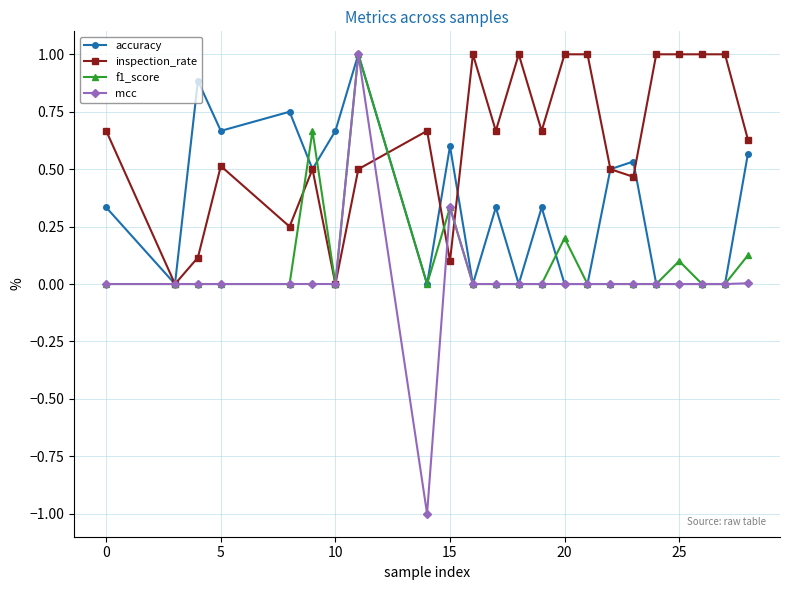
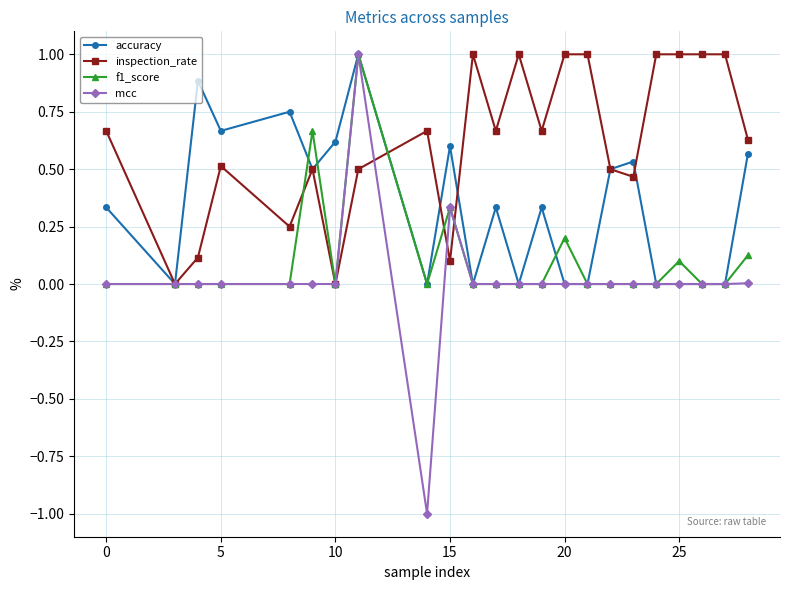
  {
    "accuracy": {
      "0": 0.33,
      "5": 0.67,
-     "10": 0.67,
+     "10": 0.62,
      "15": 0.60
    },
    "inspection_rate": {
      "0": 0.67,
      "5": 0.51,
      "15": 0.10,
      "20": 1.00,
      "25": 1.00
    },
    "f1_score": {
      "20": 0.20,
      "25": 0.10
    }
  }
